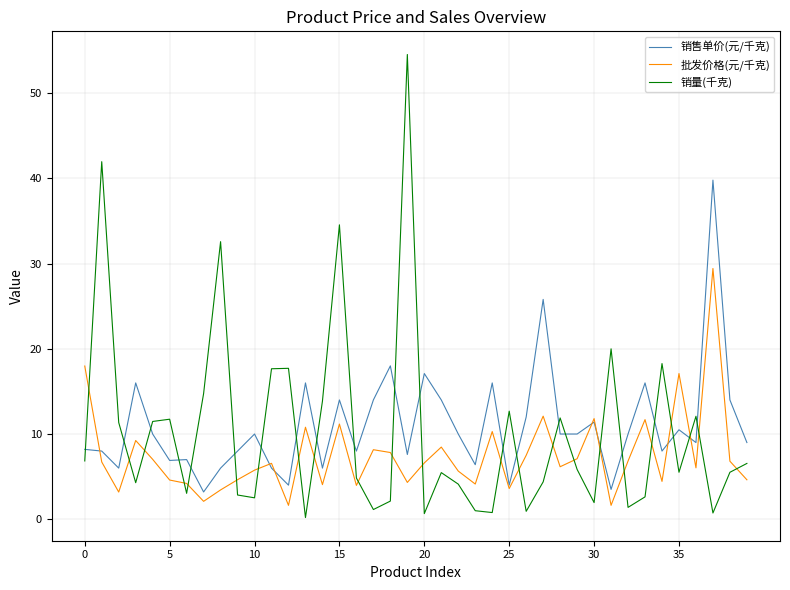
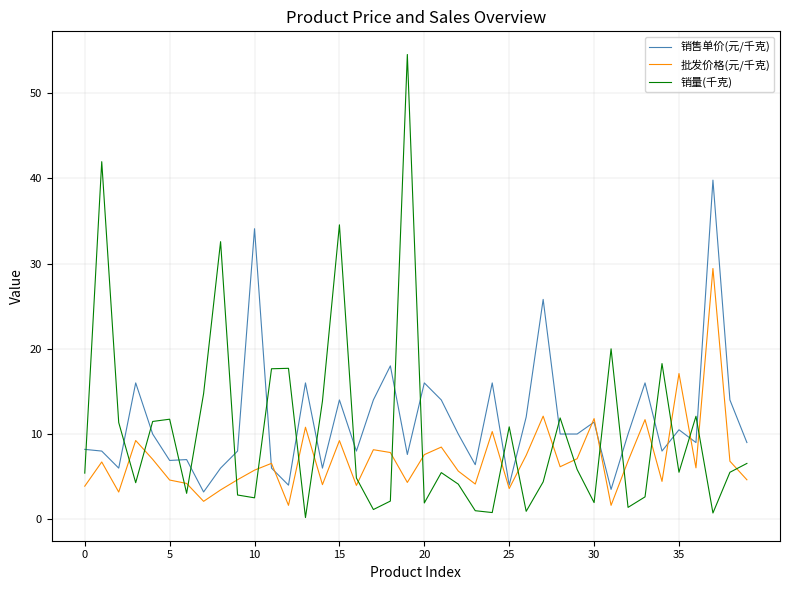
  {
    "销售单价(元/千克)": {
      "0": 8,
      "5": 7,
-     "10": 10,
+     "10": 34,
      "15": 14,
-     "20": 17,
+     "20": 16,
      "25": 4,
      "30": 11,
      "35": 11
    },
    "批发价格(元/千克)": {
-     "0": 18,
+     "0": 4,
      "5": 5,
      "10": 6,
-     "15": 11,
-     "20": 7,
+     "15": 9,
+     "20": 8,
      "25": 4,
      "30": 12,
      "35": 17
    },
    "销量(千克)": {
-     "0": 7,
+     "0": 5,
      "5": 12,
      "10": 3,
      "15": 35,
-     "20": 1,
-     "25": 13,
+     "20": 2,
+     "25": 11,
      "30": 2,
      "35": 6
    }
  }
